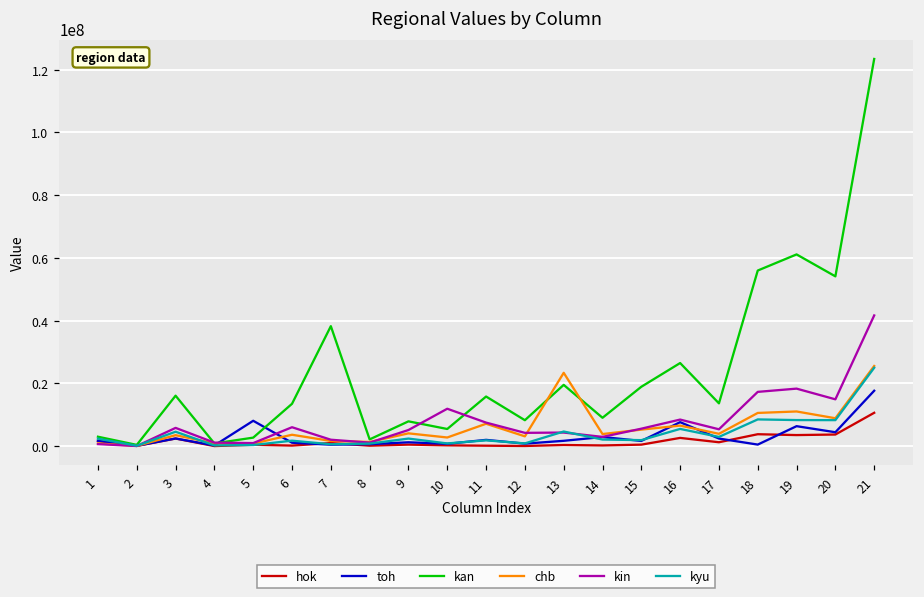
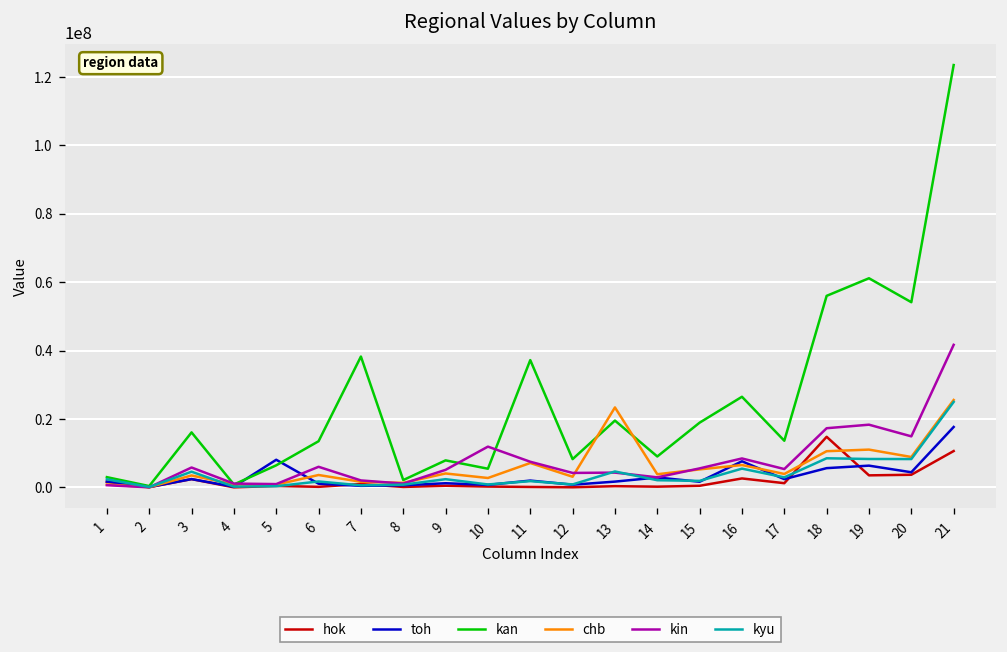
  {
    "hok": {
      "6": 0,
      "11": 0,
      "13": 0,
      "14": 0,
      "15": 0,
      "16": 3000000,
      "17": 1000000,
-     "18": 4000000,
+     "18": 15000000,
      "19": 4000000,
      "21": 11000000
    },
    "toh": {
      "5": 8000000,
      "13": 2000000,
-     "18": 1000000,
+     "18": 6000000,
      "19": 6000000,
      "21": 18000000
    },
    "kan": {
      "3": 16000000,
-     "5": 3000000,
+     "5": 6000000,
      "6": 14000000,
      "7": 38000000,
      "9": 8000000,
      "10": 5000000,
-     "11": 16000000,
+     "11": 37000000,
      "12": 8000000,
      "13": 20000000,
      "14": 9000000,
      "15": 19000000,
      "16": 26000000,
      "17": 14000000,
      "18": 56000000,
      "19": 61000000,
      "20": 54000000,
      "21": 123000000
    },
    "chb": {
      "3": 4000000,
      "6": 4000000,
      "9": 4000000,
      "10": 3000000,
      "12": 3000000,
      "13": 23000000,
      "14": 4000000,
      "16": 7000000,
      "17": 4000000,
      "18": 11000000,
      "19": 11000000
    },
    "kin": {
      "3": 6000000,
      "6": 6000000,
      "9": 5000000,
      "10": 12000000,
      "12": 4000000,
      "17": 5000000,
      "18": 17000000,
      "19": 18000000,
      "20": 15000000,
      "21": 42000000
    },
    "kyu": {
      "3": 5000000,
      "9": 2000000,
      "16": 5000000,
      "18": 9000000,
      "19": 8000000
    }
  }
